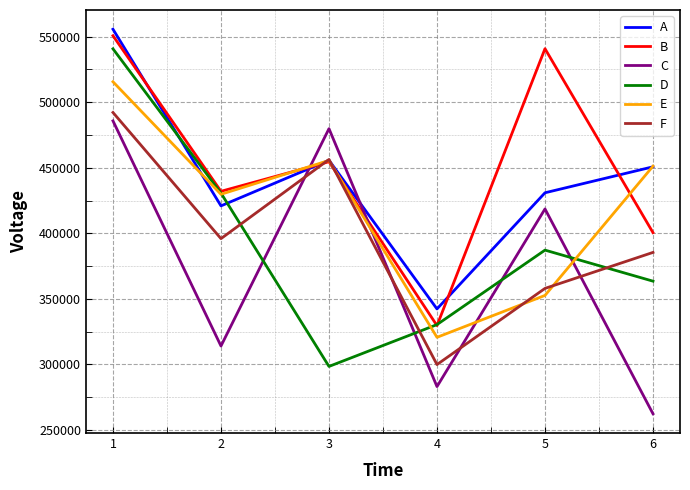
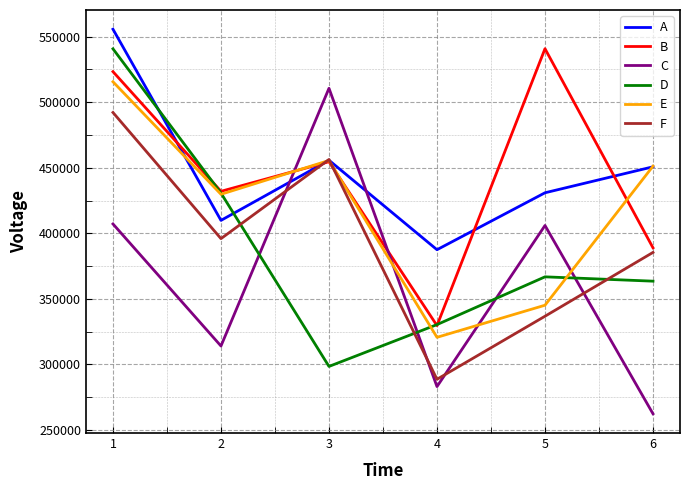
  {
    "A": {
      "1": 556000,
-     "2": 421000,
-     "4": 342000,
+     "2": 410000,
+     "4": 388000,
      "5": 431000
    },
    "B": {
-     "1": 551000,
+     "1": 523000,
      "5": 541000,
-     "6": 401000
+     "6": 389000
    },
    "C": {
-     "1": 486000,
+     "1": 407000,
      "2": 314000,
-     "3": 480000,
+     "3": 511000,
      "4": 283000,
-     "5": 419000,
+     "5": 406000,
      "6": 262000
    },
    "D": {
      "1": 541000,
      "3": 299000,
-     "5": 387000,
+     "5": 367000,
      "6": 364000
    },
    "E": {
      "1": 516000,
      "4": 321000,
-     "5": 353000
+     "5": 345000
    },
    "F": {
      "1": 492000,
      "2": 396000,
-     "4": 300000,
-     "5": 358000,
+     "4": 289000,
+     "5": 337000,
      "6": 385000
    }
  }
